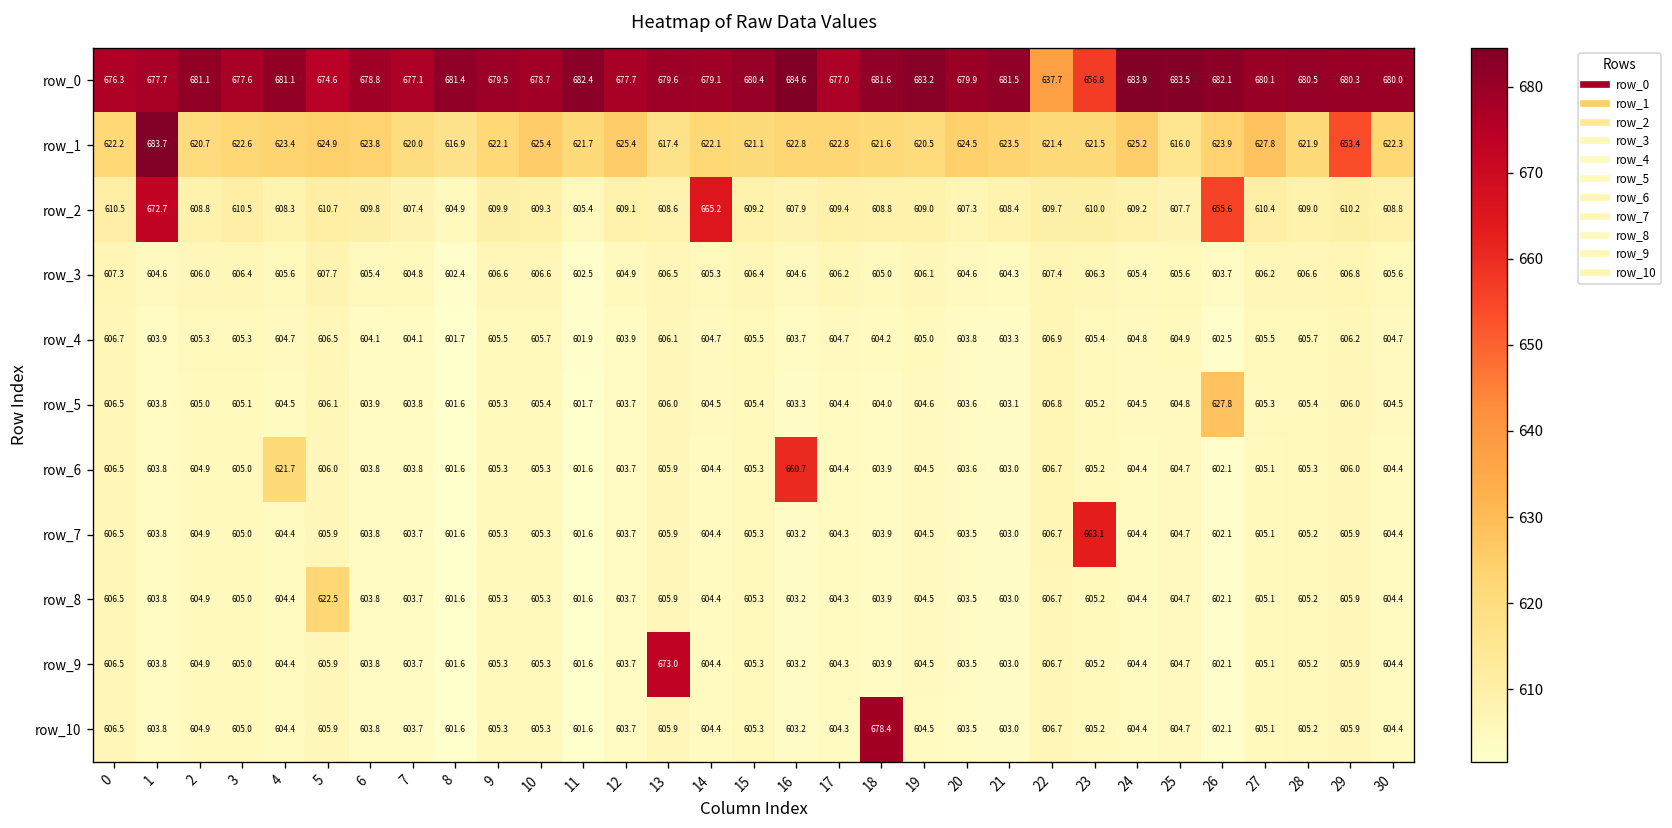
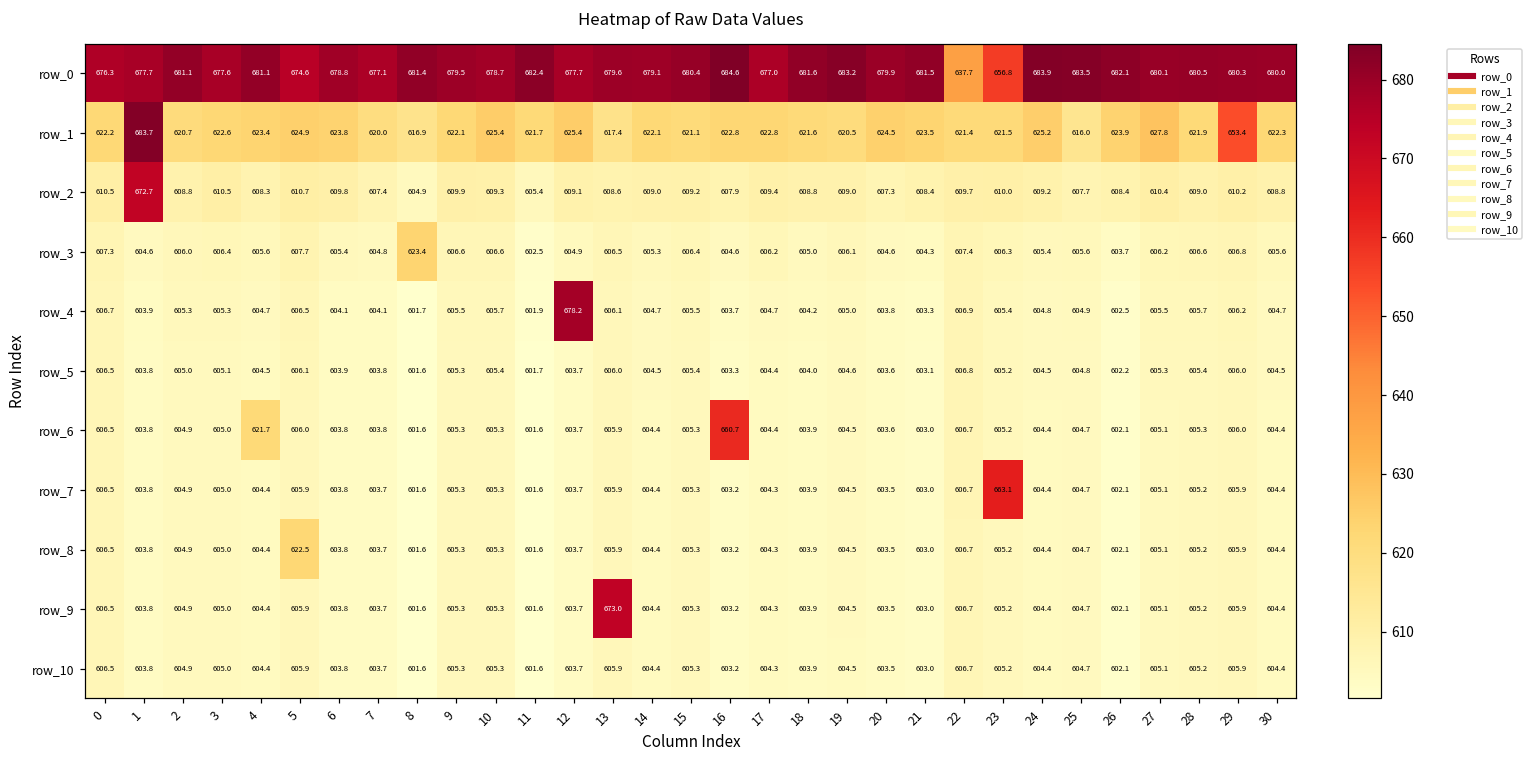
  {
    "row_2": {
      "0": 610.5,
      "1": 672.7,
      "2": 608.8,
      "3": 610.5,
      "4": 608.3,
      "5": 610.7,
      "6": 609.8,
      "7": 607.4,
      "8": 604.9,
      "9": 609.9,
      "10": 609.3,
      "11": 605.4,
      "12": 609.1,
      "13": 608.6,
-     "14": 665.2,
+     "14": 609.0,
      "15": 609.2,
      "16": 607.9,
      "17": 609.4,
      "18": 608.8,
      "19": 609.0,
      "20": 607.3,
      "21": 608.4,
      "22": 609.7,
      "23": 610.0,
      "24": 609.2,
      "25": 607.7,
-     "26": 655.6,
+     "26": 608.4,
      "27": 610.4,
      "28": 609.0,
      "29": 610.2,
      "30": 608.8
    },
    "row_3": {
      "0": 607.3,
      "1": 604.6,
      "2": 606.0,
      "3": 606.4,
      "4": 605.6,
      "5": 607.7,
      "6": 605.4,
      "7": 604.8,
-     "8": 602.4,
+     "8": 623.4,
      "9": 606.6,
      "10": 606.6,
      "11": 602.5,
      "12": 604.9,
      "13": 606.5,
      "14": 605.3,
      "15": 606.4,
      "16": 604.6,
      "17": 606.2,
      "18": 605.0,
      "19": 606.1,
      "20": 604.6,
      "21": 604.3,
      "22": 607.4,
      "23": 606.3,
      "24": 605.4,
      "25": 605.6,
      "26": 603.7,
      "27": 606.2,
      "28": 606.6,
      "29": 606.8,
      "30": 605.6
    },
    "row_4": {
      "0": 606.7,
      "1": 603.9,
      "2": 605.3,
      "3": 605.3,
      "4": 604.7,
      "5": 606.5,
      "6": 604.1,
      "7": 604.1,
      "8": 601.7,
      "9": 605.5,
      "10": 605.7,
      "11": 601.9,
-     "12": 603.9,
+     "12": 678.2,
      "13": 606.1,
      "14": 604.7,
      "15": 605.5,
      "16": 603.7,
      "17": 604.7,
      "18": 604.2,
      "19": 605.0,
      "20": 603.8,
      "21": 603.3,
      "22": 606.9,
      "23": 605.4,
      "24": 604.8,
      "25": 604.9,
      "26": 602.5,
      "27": 605.5,
      "28": 605.7,
      "29": 606.2,
      "30": 604.7
    },
    "row_5": {
      "0": 606.5,
      "1": 603.8,
      "2": 605.0,
      "3": 605.1,
      "4": 604.5,
      "5": 606.1,
      "6": 603.9,
      "7": 603.8,
      "8": 601.6,
      "9": 605.3,
      "10": 605.4,
      "11": 601.7,
      "12": 603.7,
      "13": 606.0,
      "14": 604.5,
      "15": 605.4,
      "16": 603.3,
      "17": 604.4,
      "18": 604.0,
      "19": 604.6,
      "20": 603.6,
      "21": 603.1,
      "22": 606.8,
      "23": 605.2,
      "24": 604.5,
      "25": 604.8,
-     "26": 627.8,
+     "26": 602.2,
      "27": 605.3,
      "28": 605.4,
      "29": 606.0,
      "30": 604.5
    },
    "row_10": {
      "0": 606.5,
      "1": 603.8,
      "2": 604.9,
      "3": 605.0,
      "4": 604.4,
      "5": 605.9,
      "6": 603.8,
      "7": 603.7,
      "8": 601.6,
      "9": 605.3,
      "10": 605.3,
      "11": 601.6,
      "12": 603.7,
      "13": 605.9,
      "14": 604.4,
      "15": 605.3,
      "16": 603.2,
      "17": 604.3,
-     "18": 678.4,
+     "18": 603.9,
      "19": 604.5,
      "20": 603.5,
      "21": 603.0,
      "22": 606.7,
      "23": 605.2,
      "24": 604.4,
      "25": 604.7,
      "26": 602.1,
      "27": 605.1,
      "28": 605.2,
      "29": 605.9,
      "30": 604.4
    }
  }
